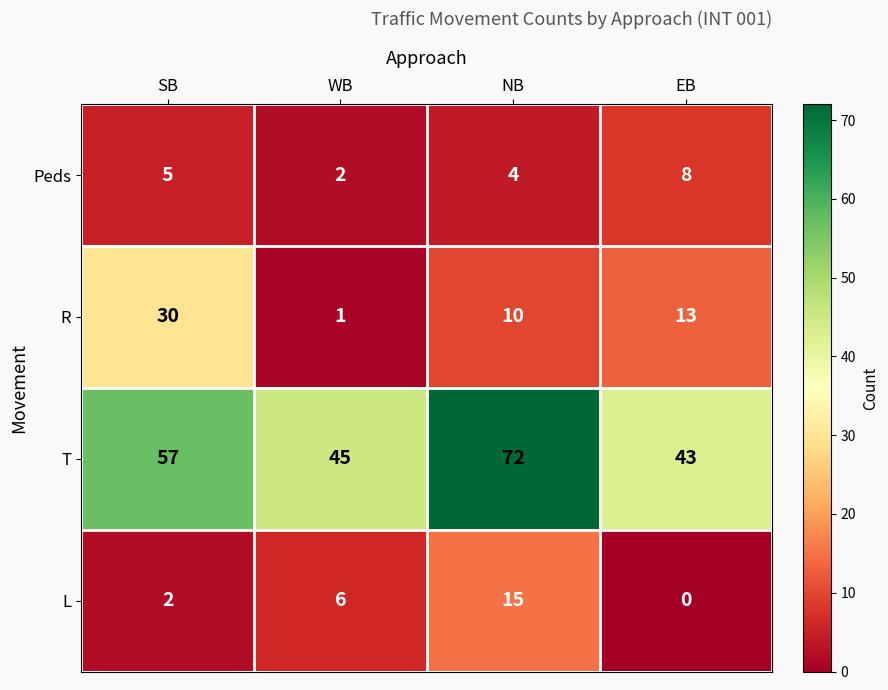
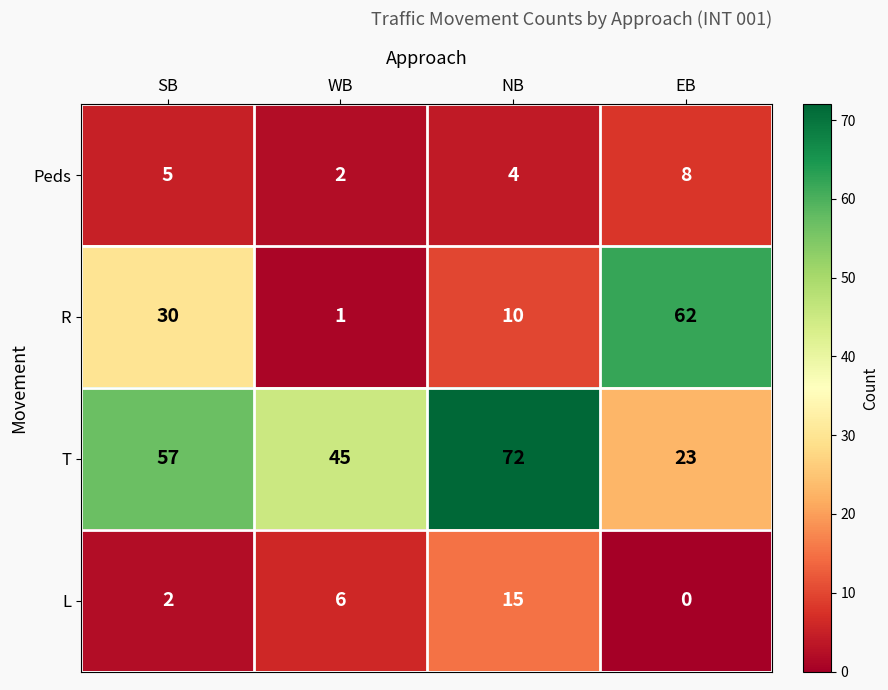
  {
    "Peds": {
      "SB": 5,
      "WB": 2,
      "NB": 4,
      "EB": 8
    },
    "R": {
      "SB": 30,
      "WB": 1,
      "NB": 10,
-     "EB": 13
+     "EB": 62
    },
    "T": {
      "SB": 57,
      "WB": 45,
      "NB": 72,
-     "EB": 43
+     "EB": 23
    },
    "L": {
      "SB": 2,
      "WB": 6,
      "NB": 15,
      "EB": 0
    }
  }
